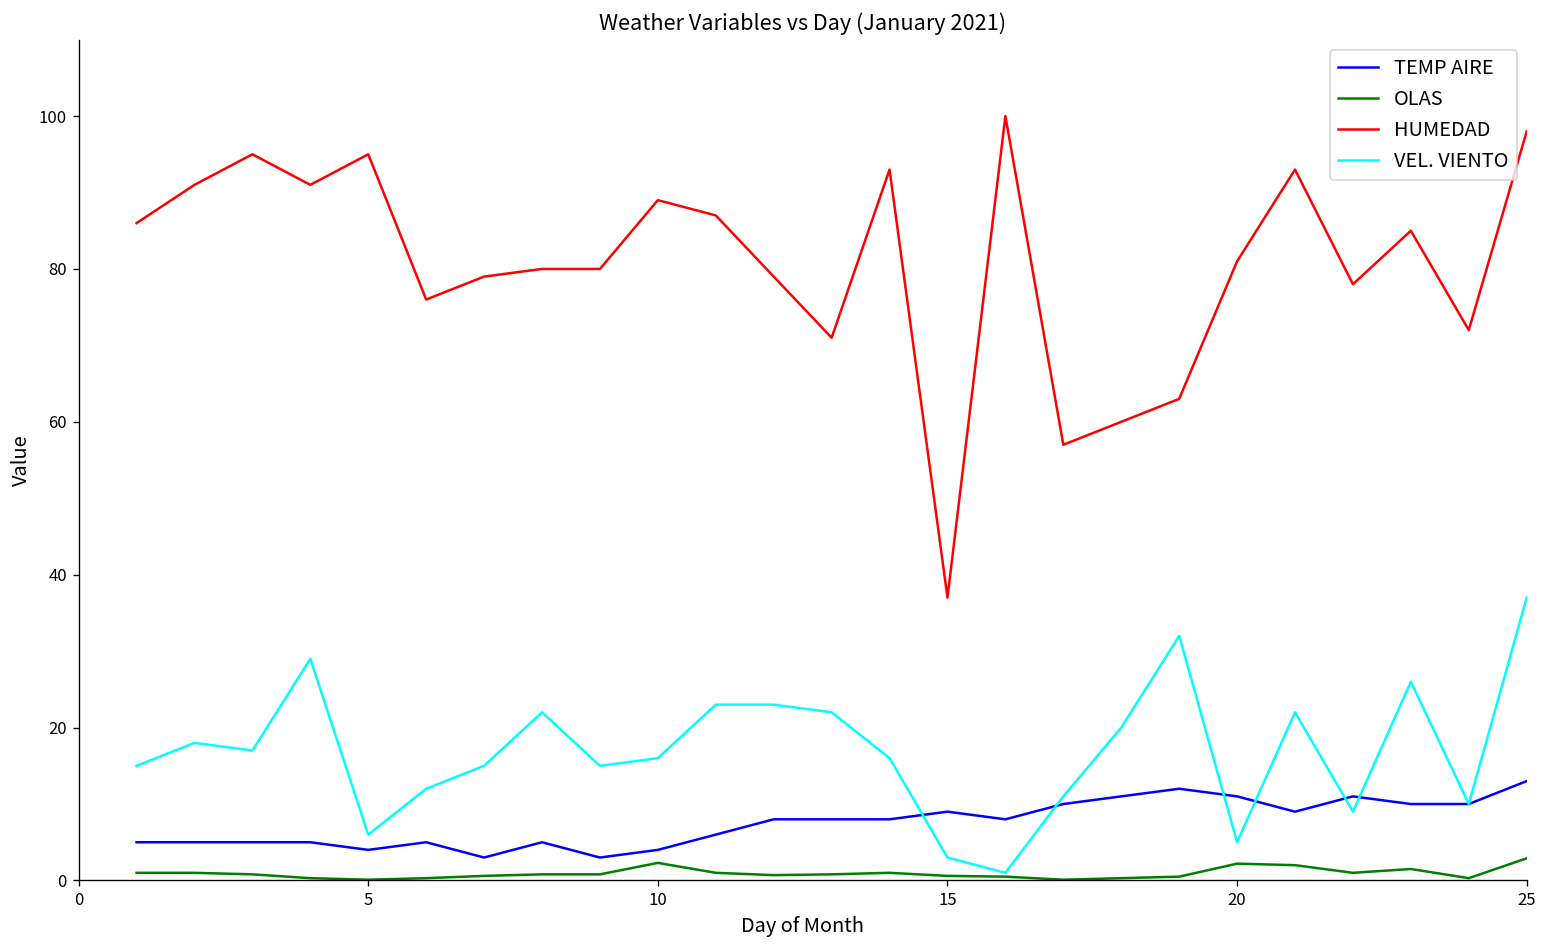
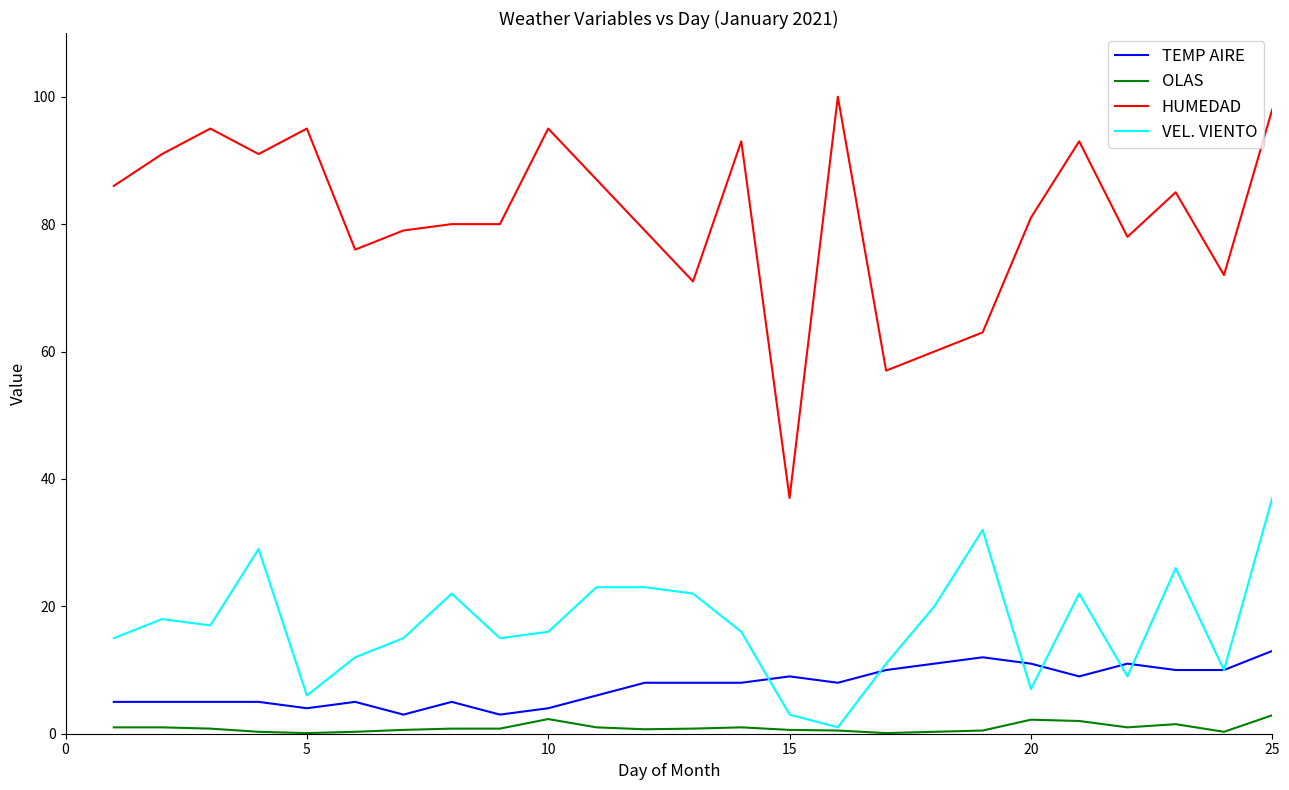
  {
    "TEMP AIRE": {
      "5": 4,
      "10": 4,
      "15": 9,
      "20": 11,
      "25": 13
    },
    "OLAS": {
      "5": 0,
      "10": 2,
      "15": 1,
      "20": 2,
      "25": 3
    },
    "HUMEDAD": {
      "5": 95,
-     "10": 89,
+     "10": 95,
      "15": 37,
      "20": 81,
      "25": 98
    },
    "VEL. VIENTO": {
      "5": 6,
      "10": 16,
      "15": 3,
-     "20": 5,
+     "20": 7,
      "25": 37
    }
  }
